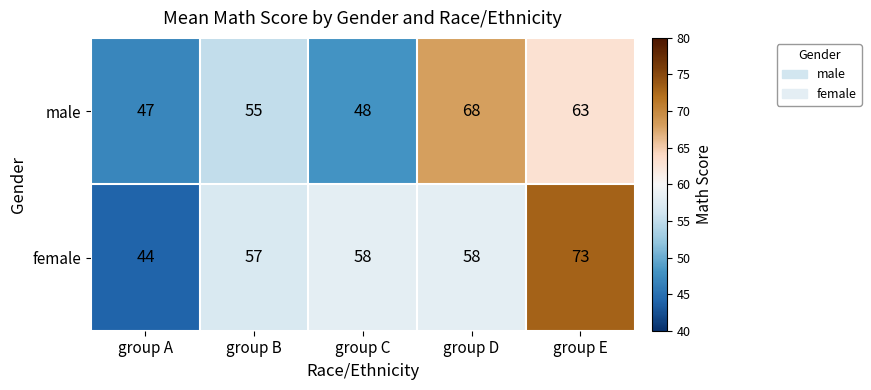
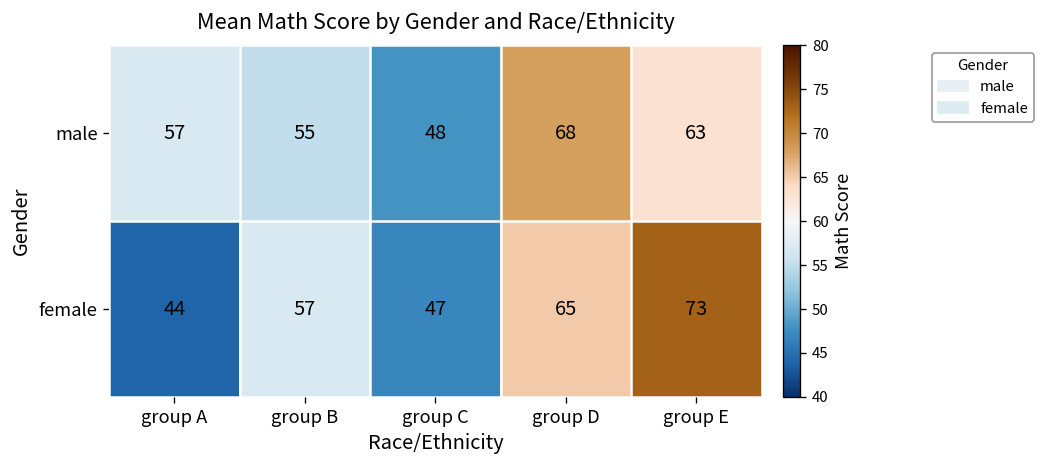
  {
    "male": {
-     "group A": 47,
+     "group A": 57,
      "group B": 55,
      "group C": 48,
      "group D": 68,
      "group E": 63
    },
    "female": {
      "group A": 44,
      "group B": 57,
-     "group C": 58,
-     "group D": 58,
+     "group C": 47,
+     "group D": 65,
      "group E": 73
    }
  }
